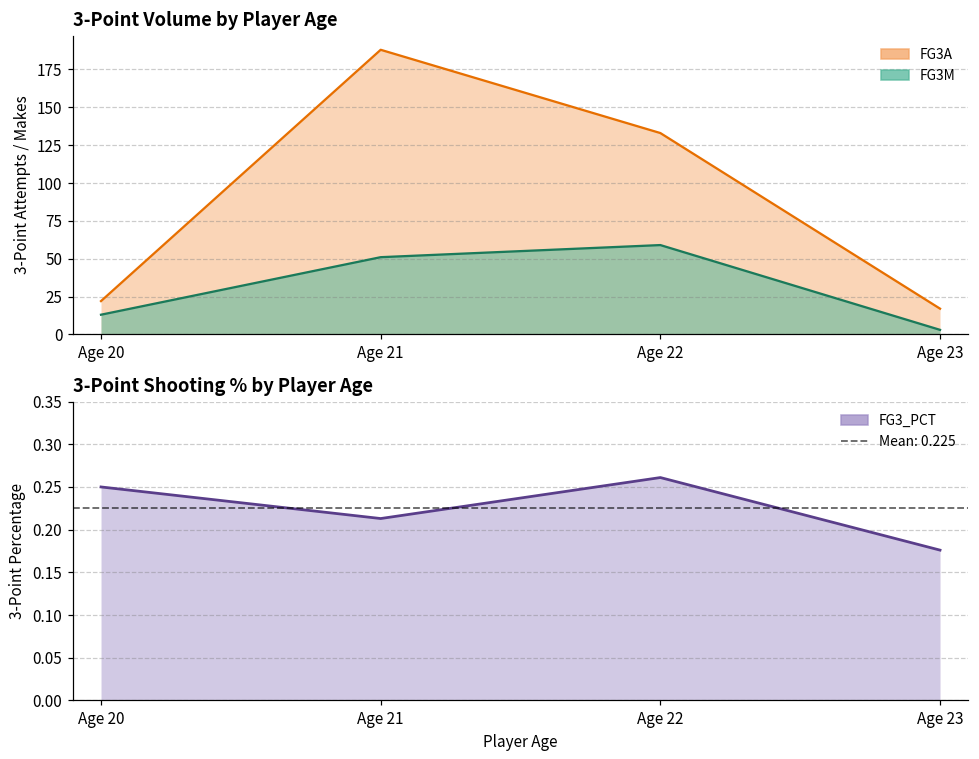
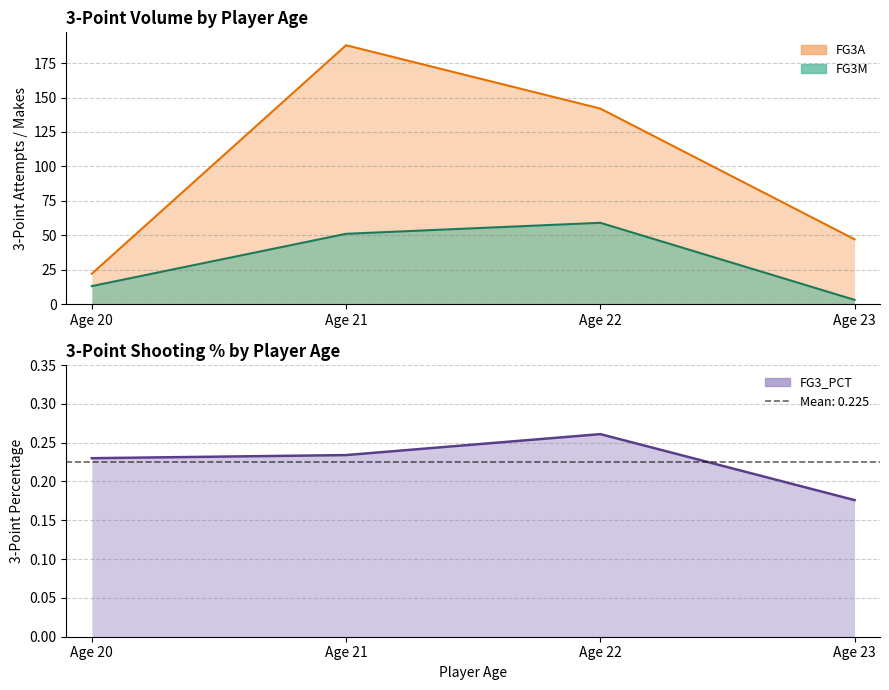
  {
    "3-Point Volume by Player Age": {
      "FG3A": {
        "Age 20": 22,
        "Age 21": 188,
-       "Age 22": 133,
-       "Age 23": 17
+       "Age 22": 142,
+       "Age 23": 47
      },
      "FG3M": {
        "Age 20": 13,
        "Age 21": 51,
        "Age 22": 59,
        "Age 23": 3
      }
    },
    "3-Point Shooting % by Player Age": {
-     "Age 20": 0.25,
-     "Age 21": 0.21,
+     "Age 20": 0.23,
+     "Age 21": 0.23,
      "Age 22": 0.26,
      "Age 23": 0.18
    }
  }
